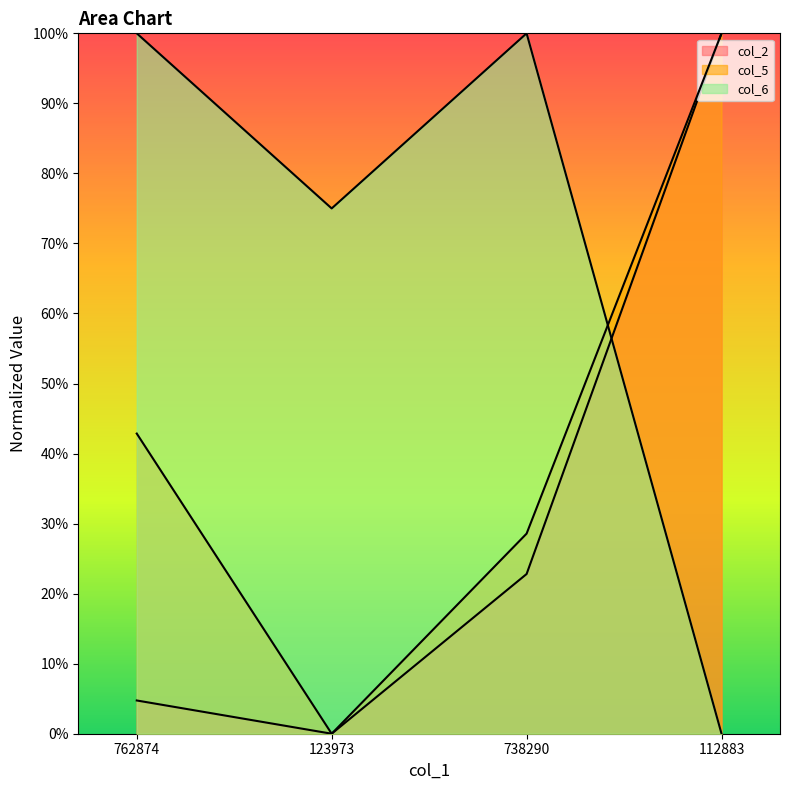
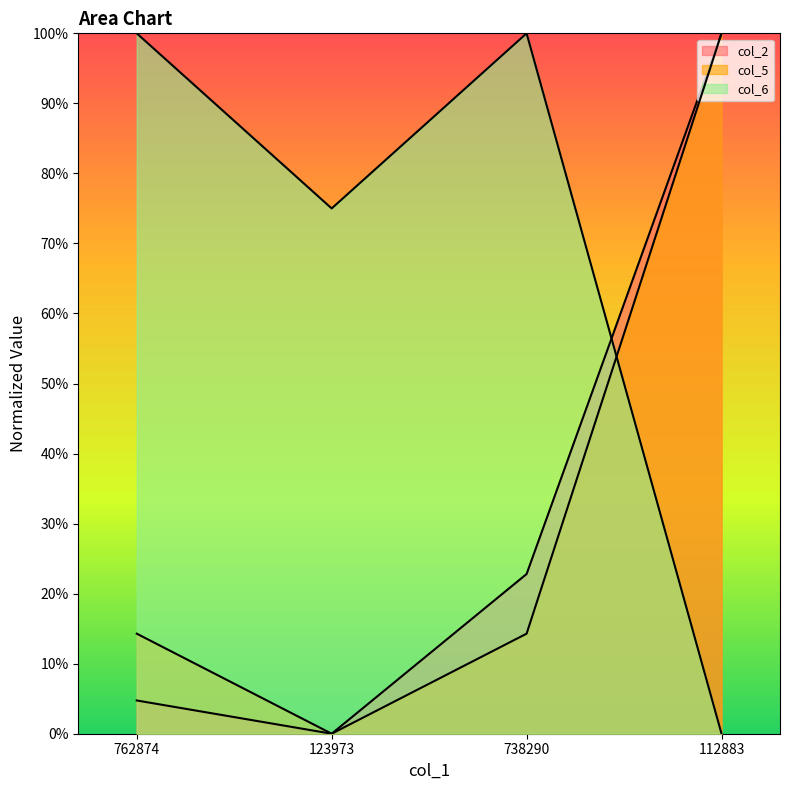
  {
    "col_2": {
      "762874": "5%",
      "738290": "23%"
    },
    "col_5": {
-     "762874": "43%",
-     "738290": "29%"
+     "762874": "14%",
+     "738290": "14%"
    },
    "col_6": {
      "762874": "100%",
      "123973": "75%",
      "738290": "100%",
      "112883": "0%"
    }
  }
